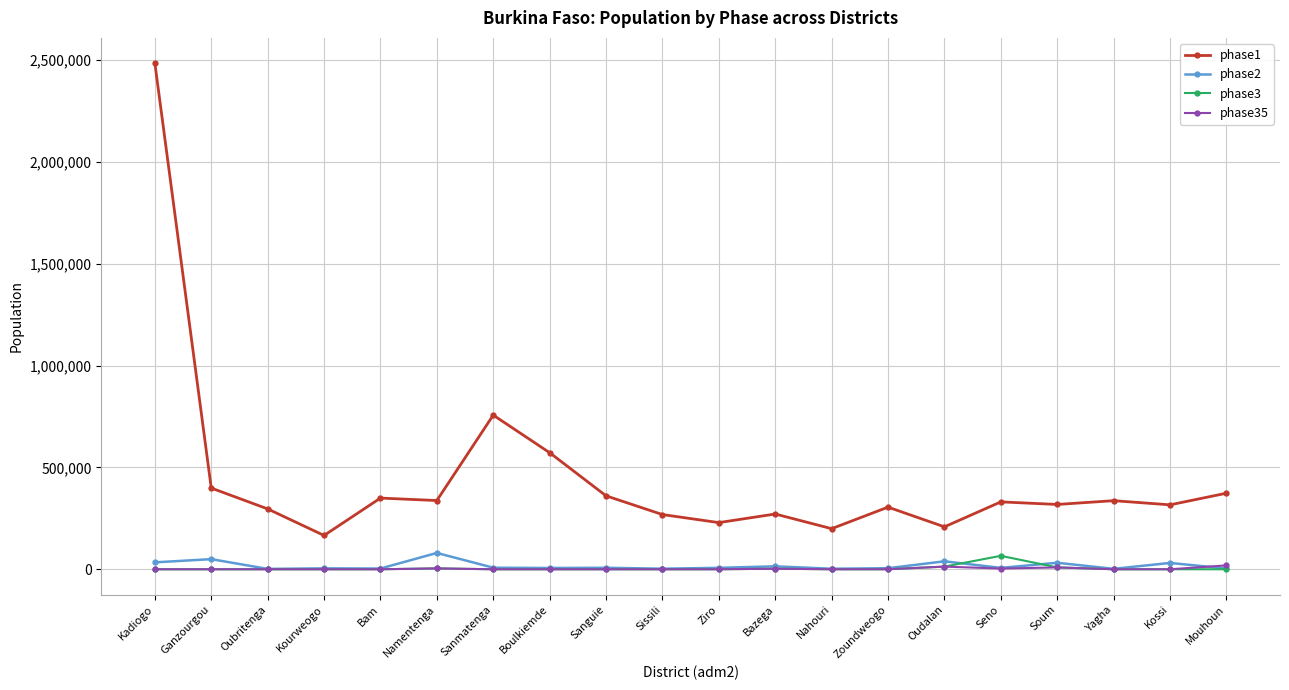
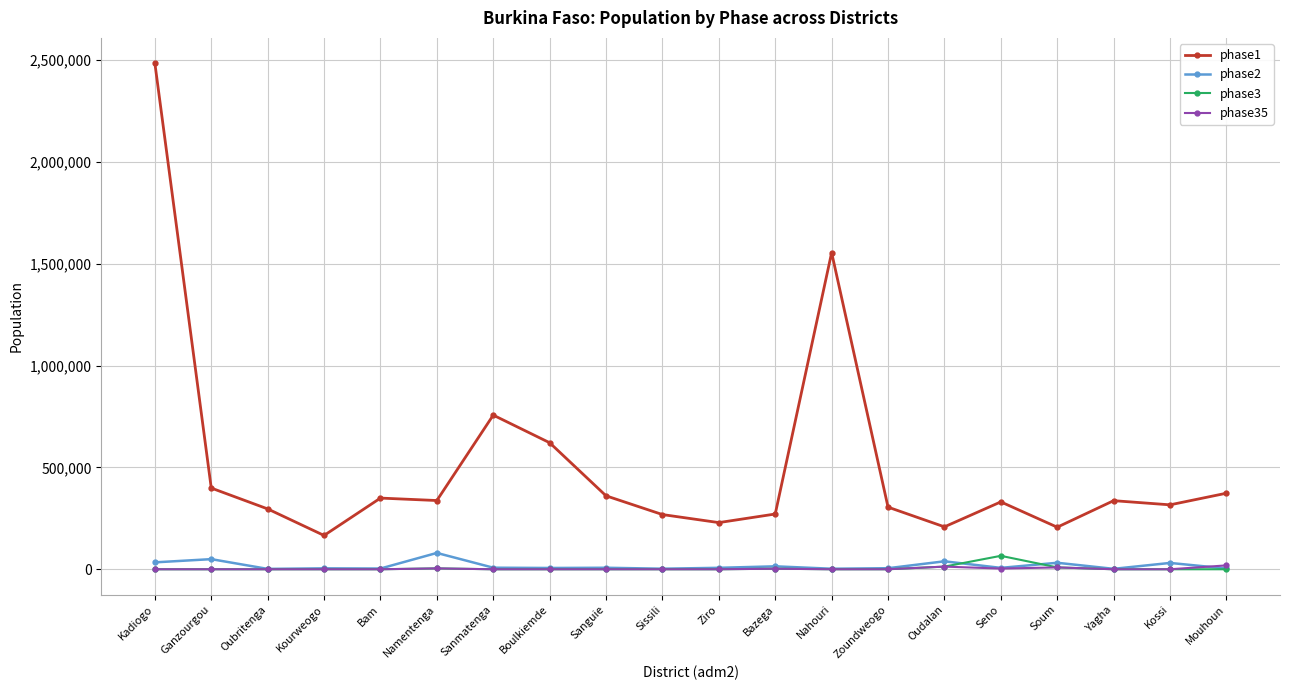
  {
    "phase1": {
      "Kadiogo": "2,490,000",
      "Ganzourgou": "400,000",
      "Oubritenga": "300,000",
      "Kourweogo": "170,000",
      "Bam": "350,000",
      "Namentenga": "340,000",
      "Sanmatenga": "760,000",
-     "Boulkiemde": "570,000",
+     "Boulkiemde": "620,000",
      "Sanguie": "360,000",
      "Sissili": "270,000",
      "Ziro": "230,000",
      "Bazega": "270,000",
-     "Nahouri": "200,000",
+     "Nahouri": "1,550,000",
      "Zoundweogo": "310,000",
      "Oudalan": "210,000",
      "Seno": "330,000",
-     "Soum": "320,000",
+     "Soum": "210,000",
      "Yagha": "340,000",
      "Kossi": "320,000",
      "Mouhoun": "370,000"
    },
    "phase2": {
      "Kadiogo": "30,000",
      "Ganzourgou": "50,000",
      "Namentenga": "80,000",
      "Oudalan": "40,000",
      "Soum": "30,000",
      "Kossi": "30,000"
    },
    "phase3": {
      "Seno": "70,000"
    },
    "phase35": {
      "Mouhoun": "20,000"
    }
  }
